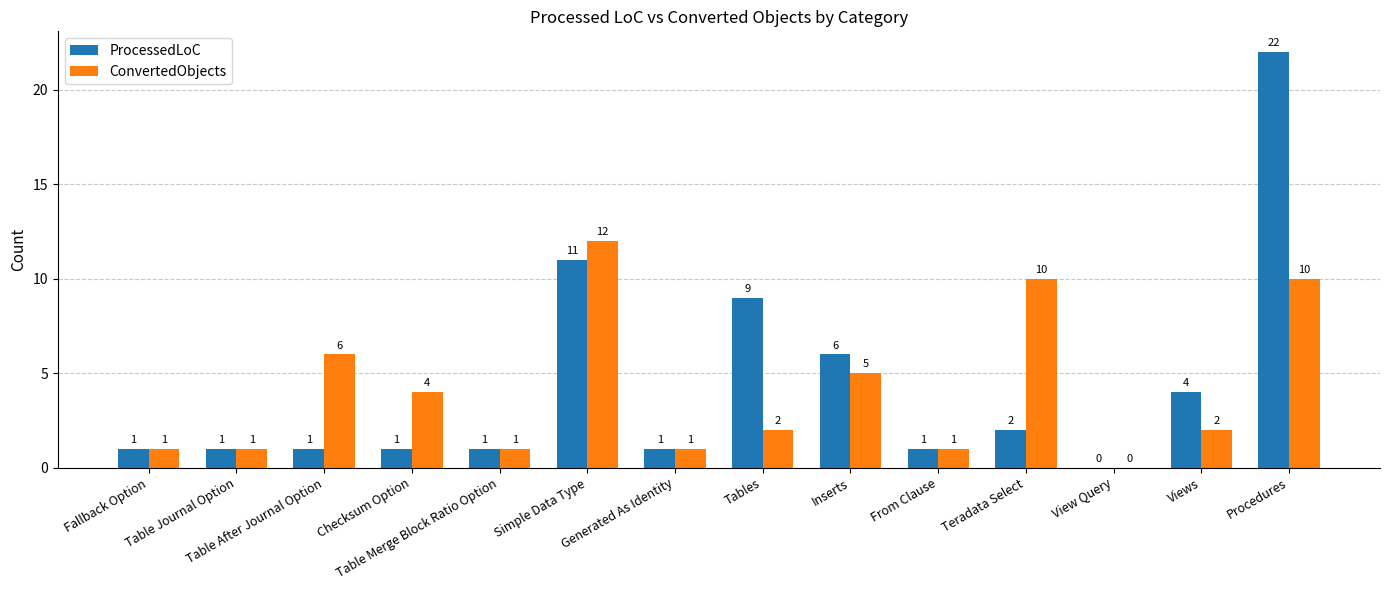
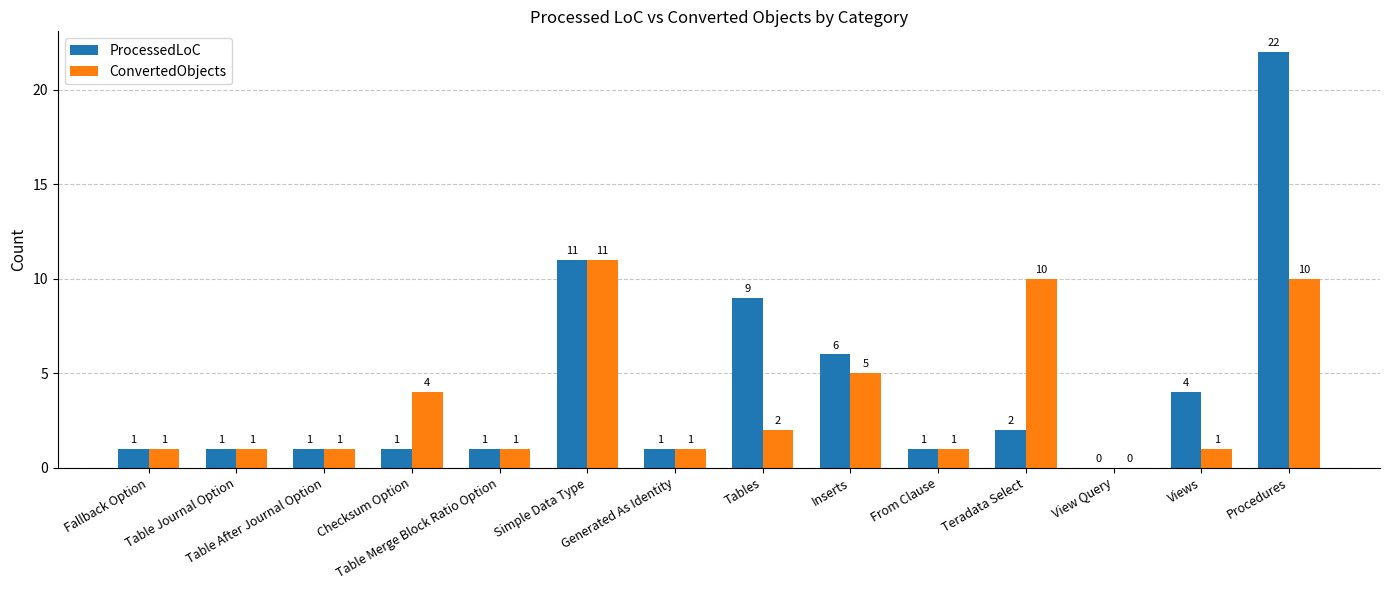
  {
    "ProcessedLoC": {
      "Fallback Option": 1,
      "Table Journal Option": 1,
      "Table After Journal Option": 1,
      "Checksum Option": 1,
      "Table Merge Block Ratio Option": 1,
      "Simple Data Type": 11,
      "Generated As Identity": 1,
      "Tables": 9,
      "Inserts": 6,
      "From Clause": 1,
      "Teradata Select": 2,
      "View Query": 0,
      "Views": 4,
      "Procedures": 22
    },
    "ConvertedObjects": {
      "Fallback Option": 1,
      "Table Journal Option": 1,
-     "Table After Journal Option": 6,
+     "Table After Journal Option": 1,
      "Checksum Option": 4,
      "Table Merge Block Ratio Option": 1,
-     "Simple Data Type": 12,
+     "Simple Data Type": 11,
      "Generated As Identity": 1,
      "Tables": 2,
      "Inserts": 5,
      "From Clause": 1,
      "Teradata Select": 10,
      "View Query": 0,
-     "Views": 2,
+     "Views": 1,
      "Procedures": 10
    }
  }
